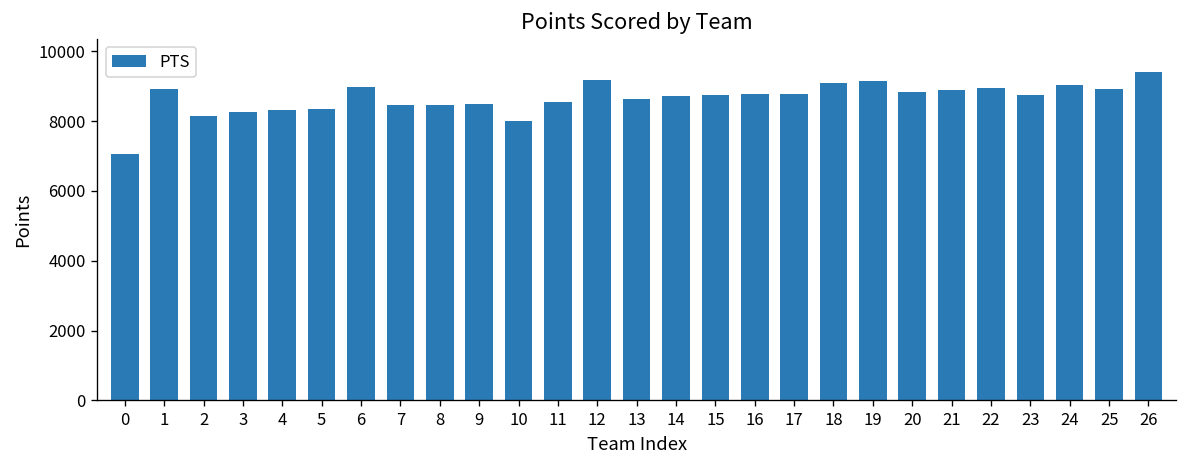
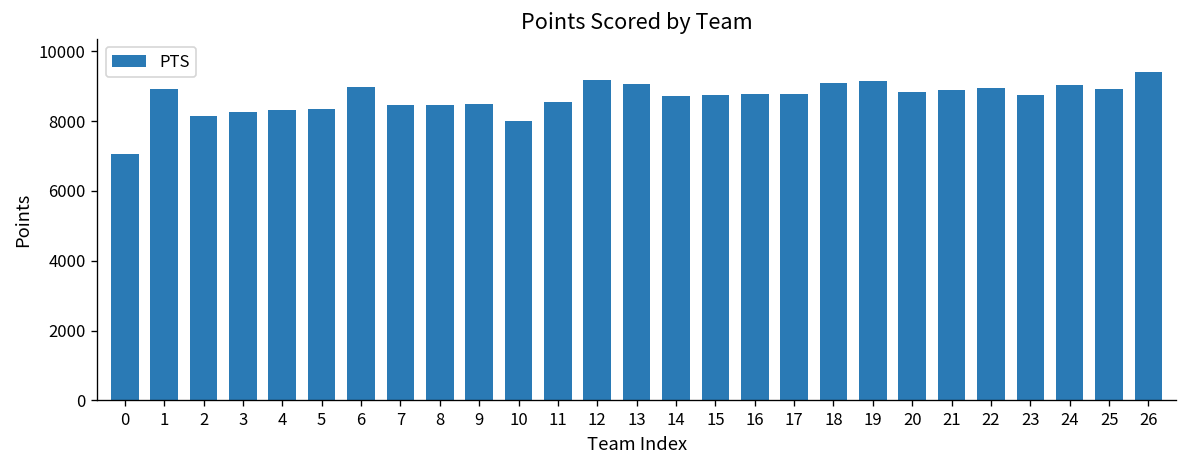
  {
    "0": 7100,
    "1": 8900,
    "2": 8200,
    "3": 8300,
    "4": 8300,
    "5": 8400,
    "6": 9000,
    "7": 8400,
    "8": 8500,
    "9": 8500,
    "10": 8000,
    "11": 8500,
    "12": 9200,
-   "13": 8600,
+   "13": 9100,
    "14": 8700,
    "15": 8700,
    "16": 8800,
    "17": 8800,
    "18": 9100,
    "19": 9200,
    "20": 8800,
    "21": 8900,
    "22": 9000,
    "23": 8700,
    "24": 9000,
    "25": 8900,
    "26": 9400
  }
